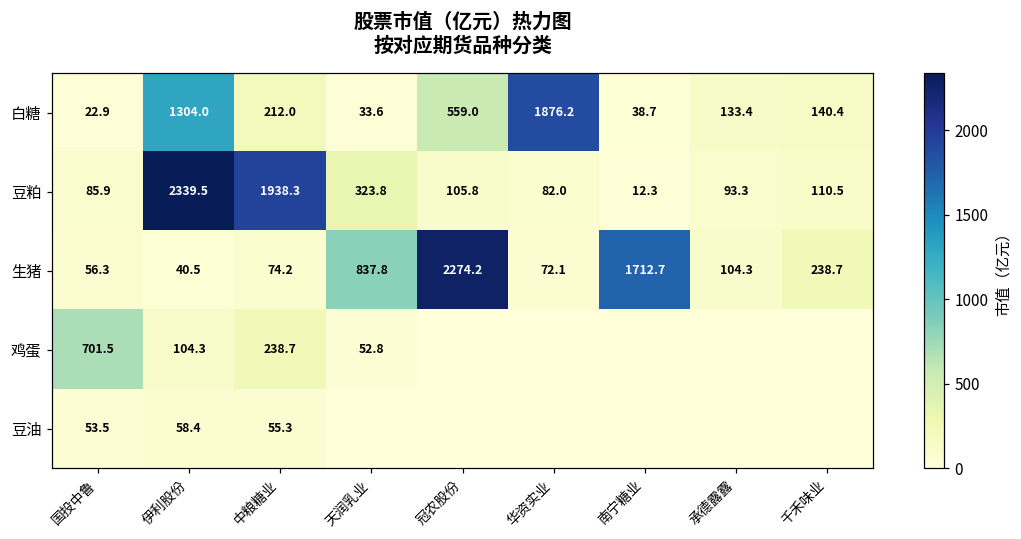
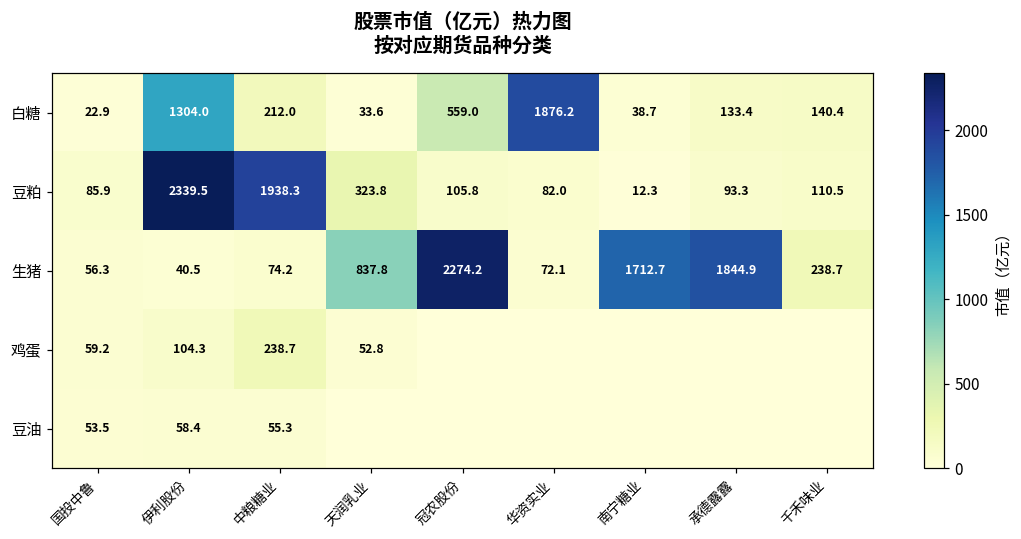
  {
    "白糖": {
      "国投中鲁": 22.9,
      "伊利股份": 1304.0,
      "中粮糖业": 212.0,
      "天润乳业": 33.6,
      "冠农股份": 559.0,
      "华资实业": 1876.2,
      "南宁糖业": 38.7,
      "承德露露": 133.4,
      "千禾味业": 140.4
    },
    "豆粕": {
      "国投中鲁": 85.9,
      "伊利股份": 2339.5,
      "中粮糖业": 1938.3,
      "天润乳业": 323.8,
      "冠农股份": 105.8,
      "华资实业": 82.0,
      "南宁糖业": 12.3,
      "承德露露": 93.3,
      "千禾味业": 110.5
    },
    "生猪": {
      "国投中鲁": 56.3,
      "伊利股份": 40.5,
      "中粮糖业": 74.2,
      "天润乳业": 837.8,
      "冠农股份": 2274.2,
      "华资实业": 72.1,
      "南宁糖业": 1712.7,
-     "承德露露": 104.3,
+     "承德露露": 1844.9,
      "千禾味业": 238.7
    },
    "鸡蛋": {
-     "国投中鲁": 701.5,
+     "国投中鲁": 59.2,
      "伊利股份": 104.3,
      "中粮糖业": 238.7,
      "天润乳业": 52.8
    },
    "豆油": {
      "国投中鲁": 53.5,
      "伊利股份": 58.4,
      "中粮糖业": 55.3
    }
  }
